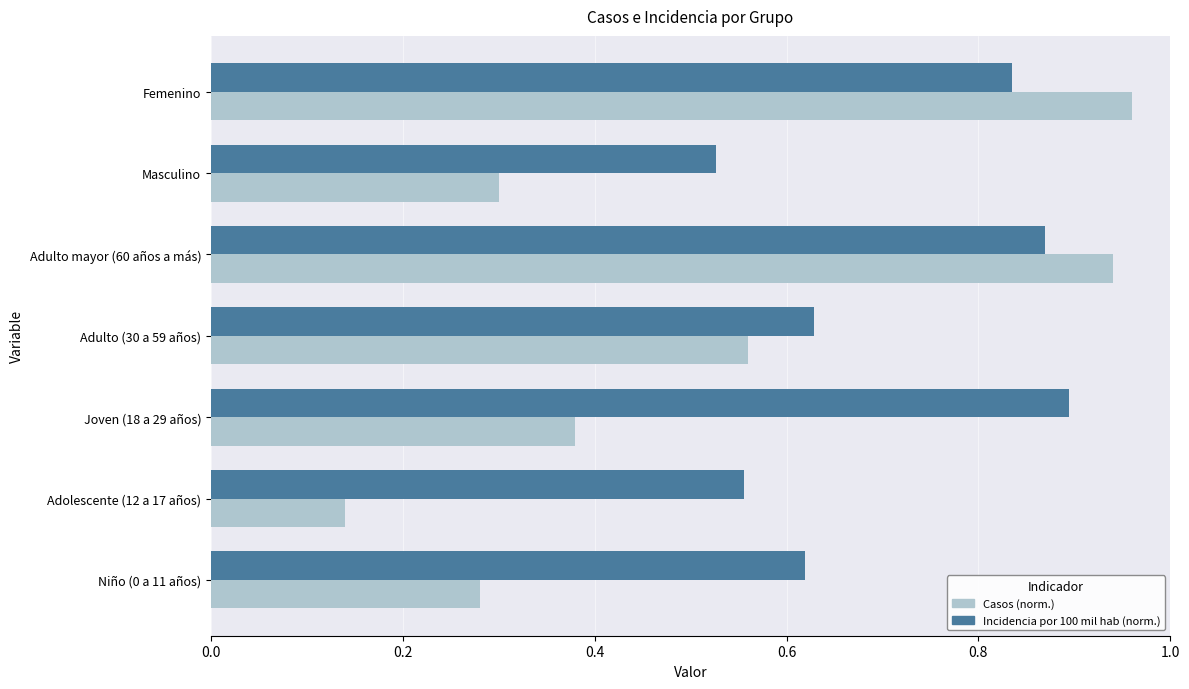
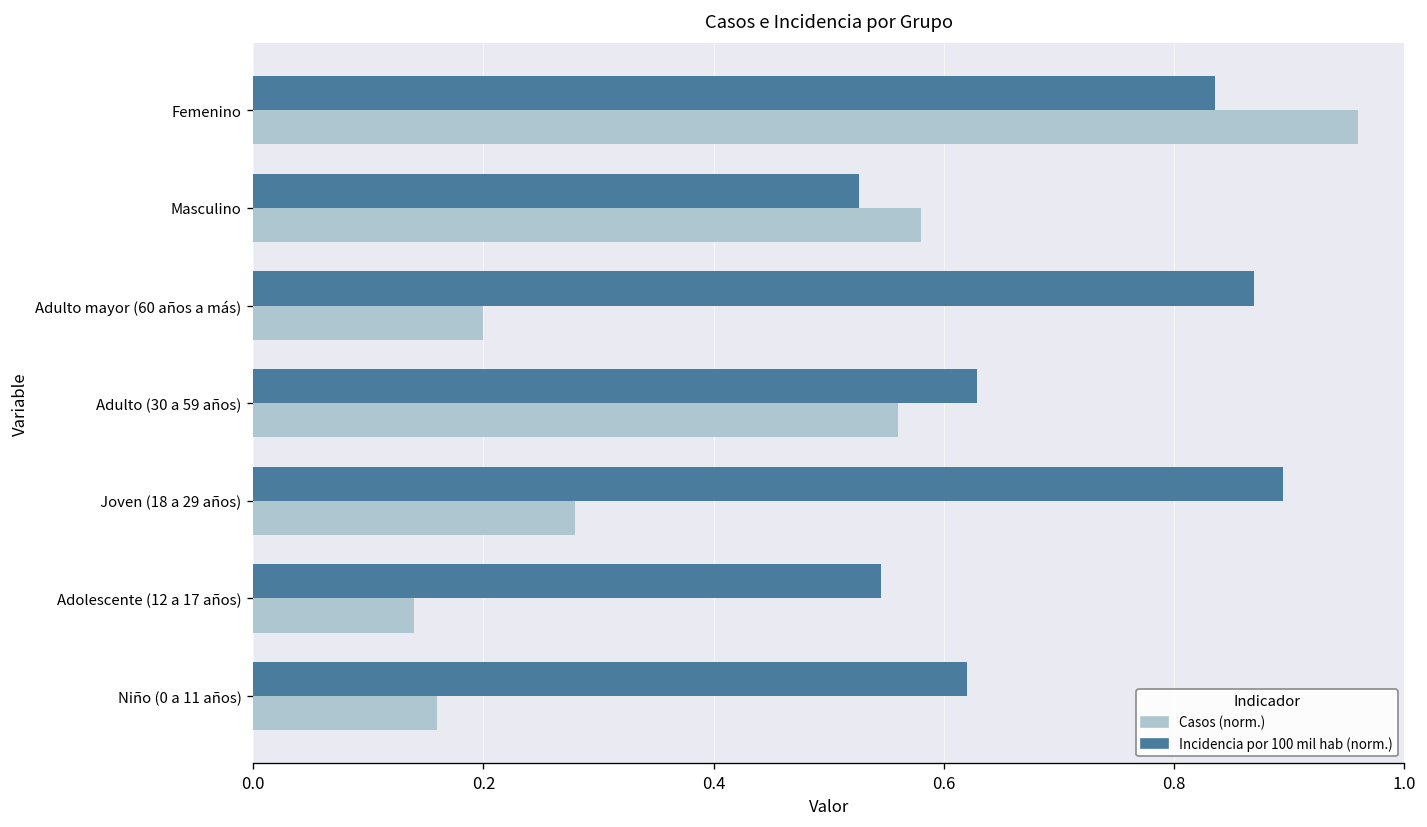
  {
    "Incidencia por 100 mil hab (norm.)": {
      "Femenino": 0.84,
      "Masculino": 0.53,
      "Adulto mayor (60 años a más)": 0.87,
      "Adulto (30 a 59 años)": 0.63,
      "Joven (18 a 29 años)": 0.89,
-     "Adolescente (12 a 17 años)": 0.56,
+     "Adolescente (12 a 17 años)": 0.55,
      "Niño (0 a 11 años)": 0.62
    },
    "Casos (norm.)": {
      "Femenino": 0.96,
-     "Masculino": 0.30,
-     "Adulto mayor (60 años a más)": 0.94,
+     "Masculino": 0.58,
+     "Adulto mayor (60 años a más)": 0.20,
      "Adulto (30 a 59 años)": 0.56,
-     "Joven (18 a 29 años)": 0.38,
+     "Joven (18 a 29 años)": 0.28,
      "Adolescente (12 a 17 años)": 0.14,
-     "Niño (0 a 11 años)": 0.28
+     "Niño (0 a 11 años)": 0.16
    }
  }
